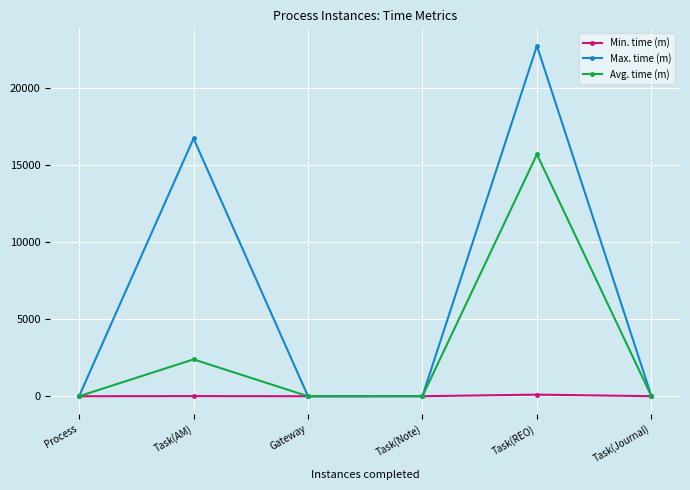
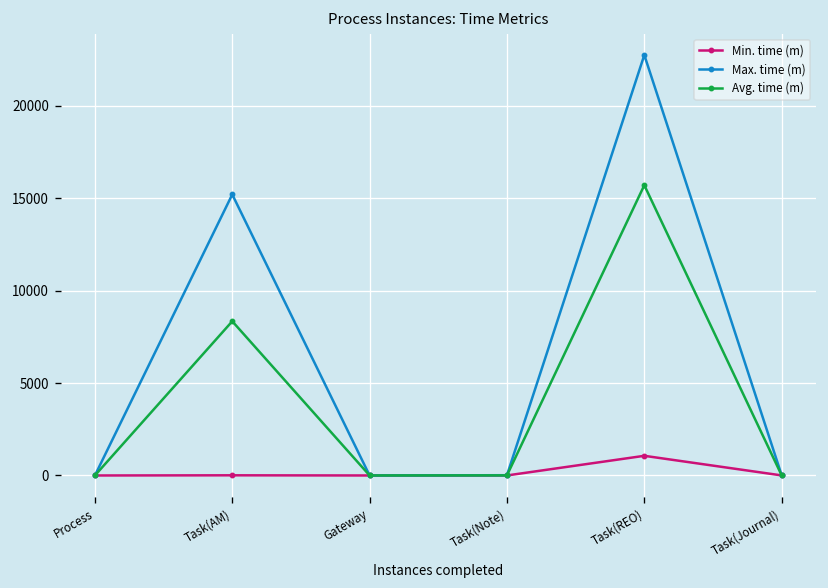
  {
    "Min. time (m)": {
      "Task(AM)": 0,
-     "Task(REO)": 100
+     "Task(REO)": 1100
    },
    "Max. time (m)": {
-     "Task(AM)": 16700,
+     "Task(AM)": 15200,
      "Task(REO)": 22700
    },
    "Avg. time (m)": {
-     "Task(AM)": 2400,
+     "Task(AM)": 8300,
      "Task(REO)": 15700
    }
  }
